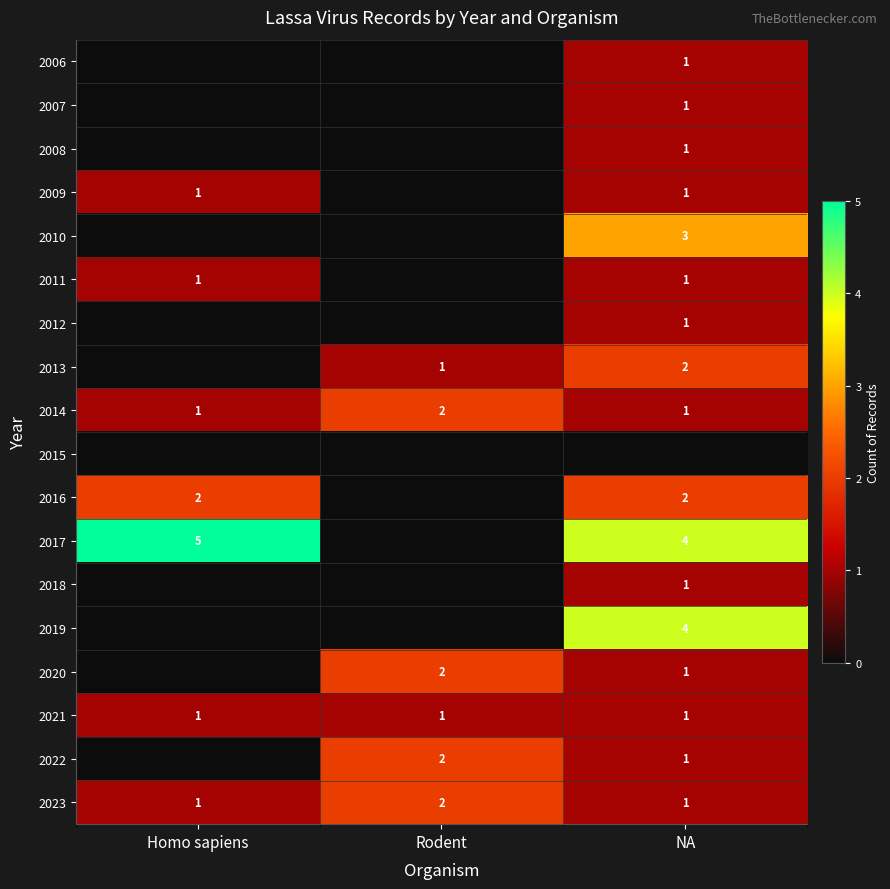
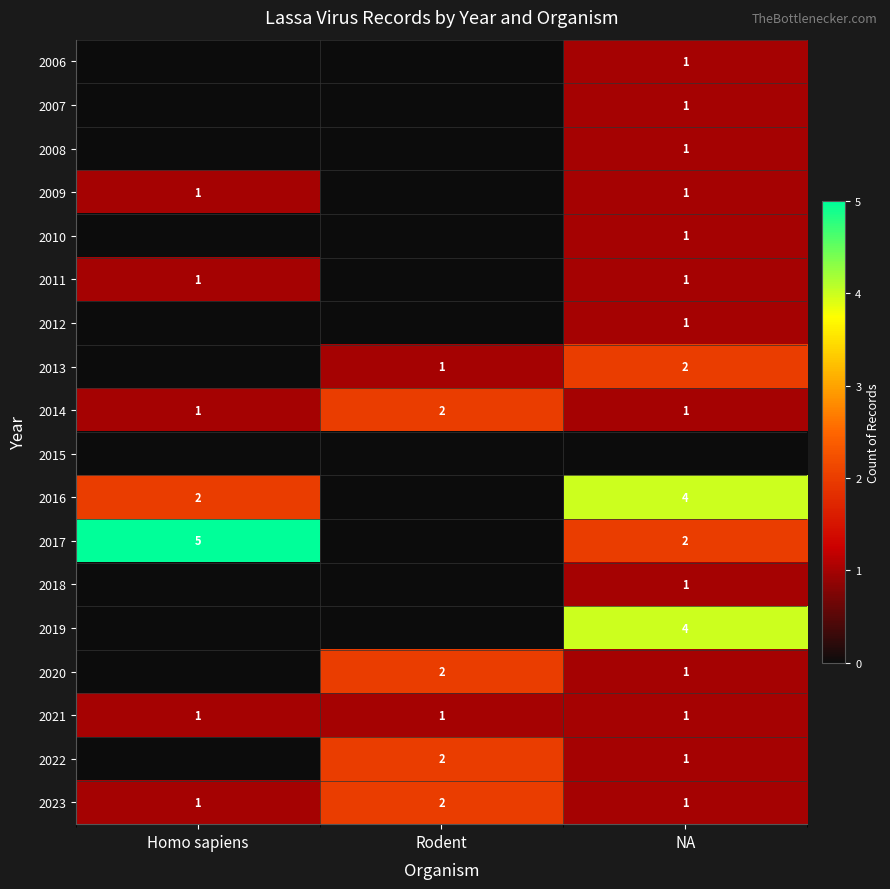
  {
    "2006": {
      "NA": 1
    },
    "2007": {
      "NA": 1
    },
    "2008": {
      "NA": 1
    },
    "2009": {
      "Homo sapiens": 1,
      "NA": 1
    },
    "2010": {
-     "NA": 3
+     "NA": 1
    },
    "2011": {
      "Homo sapiens": 1,
      "NA": 1
    },
    "2012": {
      "NA": 1
    },
    "2013": {
      "Rodent": 1,
      "NA": 2
    },
    "2014": {
      "Homo sapiens": 1,
      "Rodent": 2,
      "NA": 1
    },
    "2016": {
      "Homo sapiens": 2,
-     "NA": 2
+     "NA": 4
    },
    "2017": {
      "Homo sapiens": 5,
-     "NA": 4
+     "NA": 2
    },
    "2018": {
      "NA": 1
    },
    "2019": {
      "NA": 4
    },
    "2020": {
      "Rodent": 2,
      "NA": 1
    },
    "2021": {
      "Homo sapiens": 1,
      "Rodent": 1,
      "NA": 1
    },
    "2022": {
      "Rodent": 2,
      "NA": 1
    },
    "2023": {
      "Homo sapiens": 1,
      "Rodent": 2,
      "NA": 1
    }
  }
